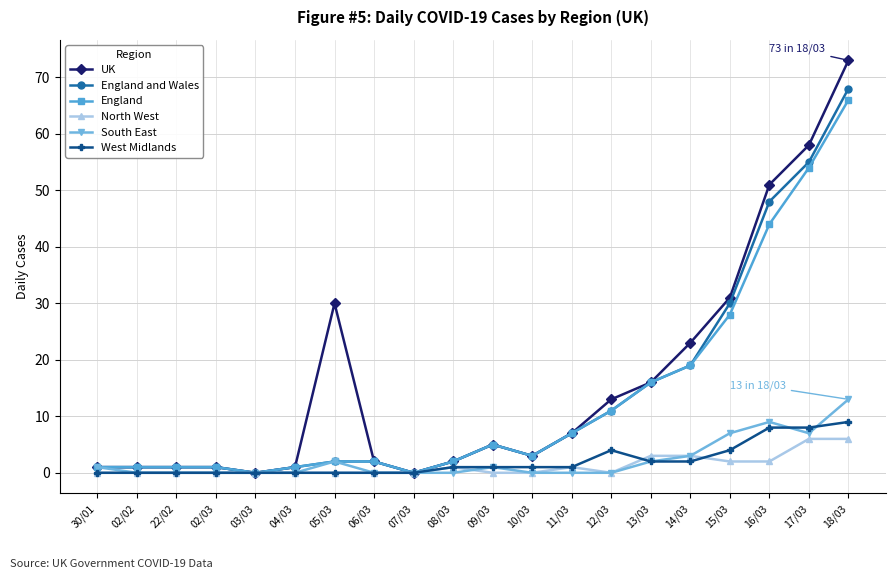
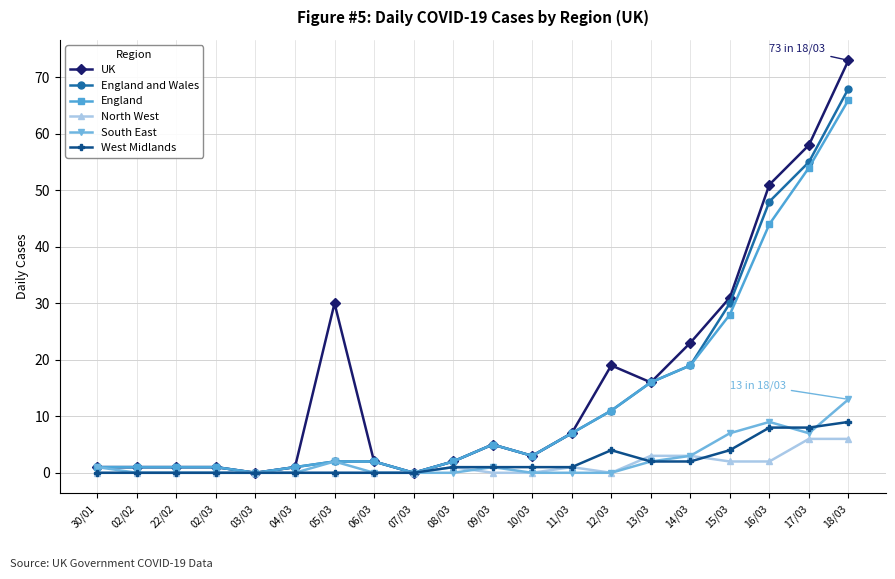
  {
    "UK": {
      "05/03": 30,
-     "12/03": 13,
+     "12/03": 19,
      "14/03": 23,
      "15/03": 31,
      "16/03": 51,
      "17/03": 58
    },
    "North West": {
      "09/03": 0,
      "13/03": 3,
      "15/03": 2,
      "16/03": 2,
      "17/03": 6,
      "18/03": 6
    }
  }
